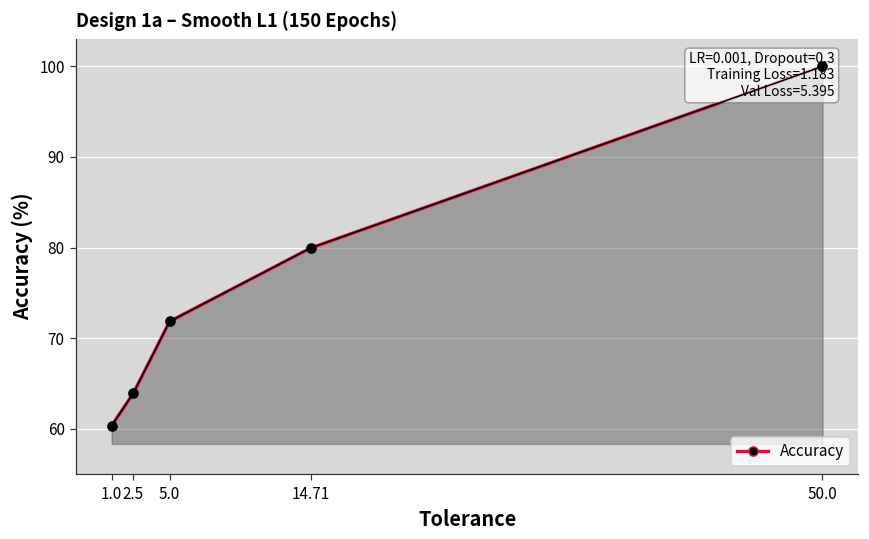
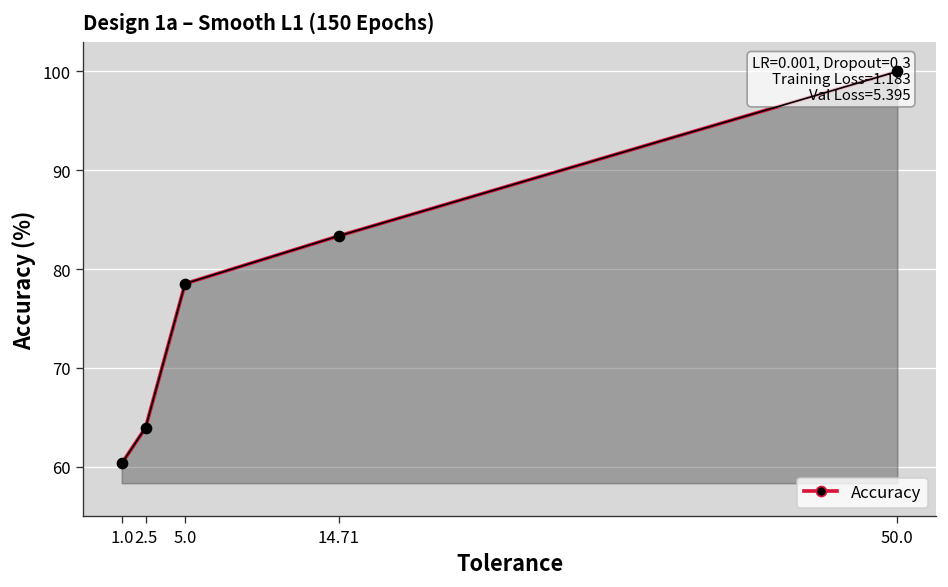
  {
    "1.0": 60,
    "2.5": 64,
-   "5.0": 72,
-   "14.71": 80
+   "5.0": 79,
+   "14.71": 83
  }
